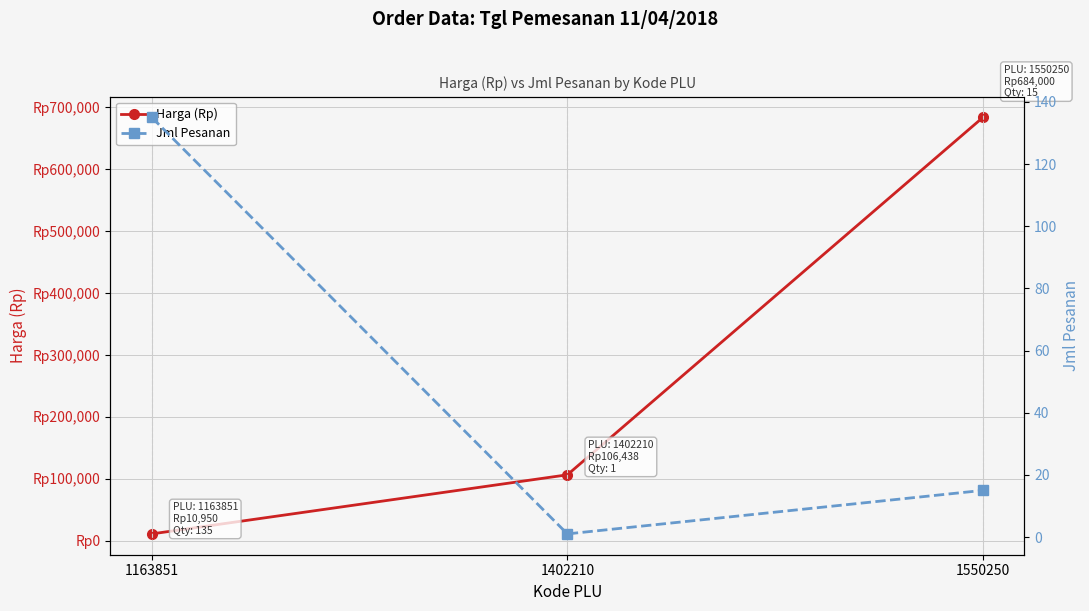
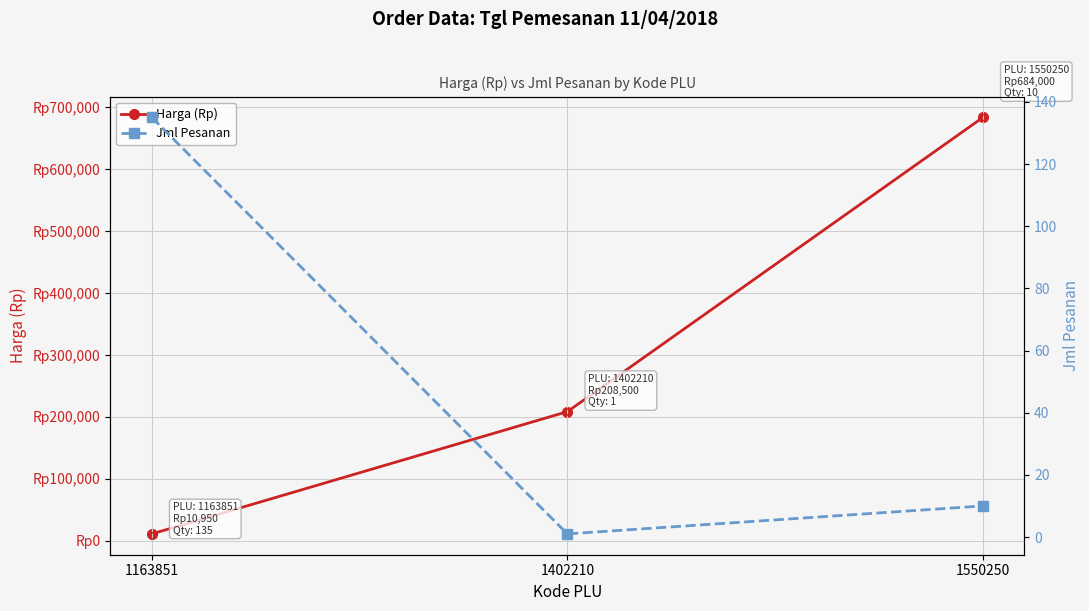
  {
    "Harga (Rp)": {
-     "1402210": "106,438"
+     "1402210": "208,500"
    },
    "Jml Pesanan": {
-     "1550250": "15"
+     "1550250": "10"
    }
  }
